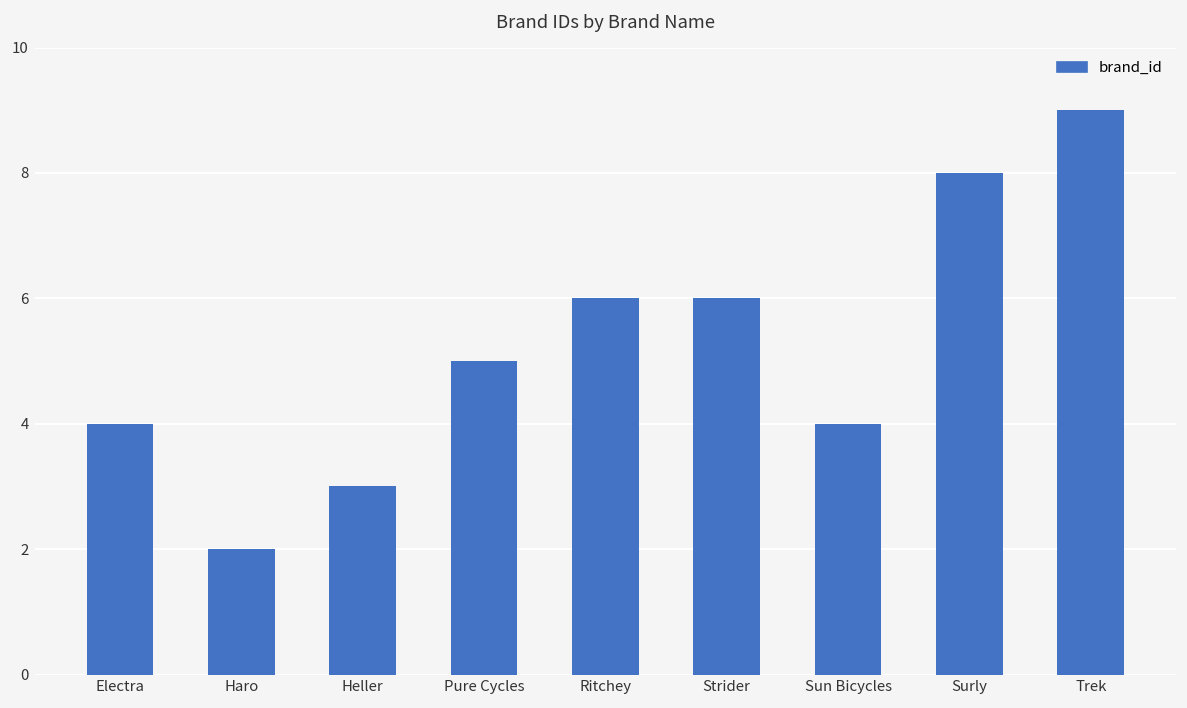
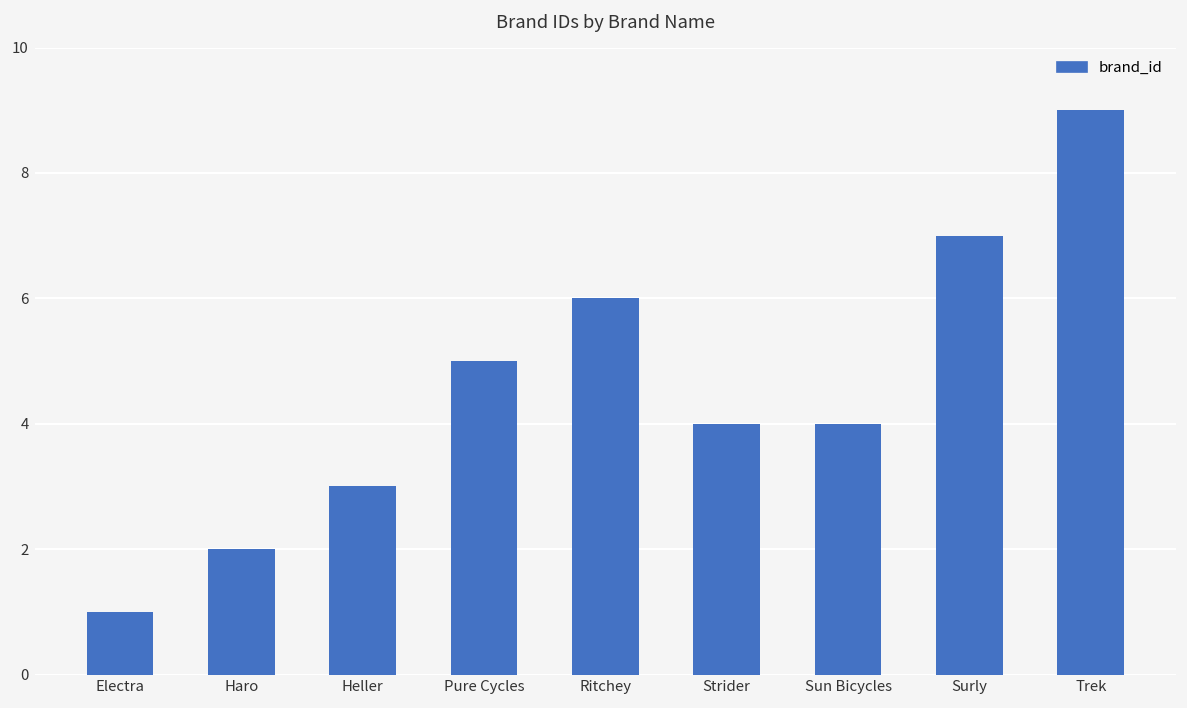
  {
-   "Electra": 4,
+   "Electra": 1,
    "Haro": 2,
    "Heller": 3,
    "Pure Cycles": 5,
    "Ritchey": 6,
-   "Strider": 6,
+   "Strider": 4,
    "Sun Bicycles": 4,
-   "Surly": 8,
+   "Surly": 7,
    "Trek": 9
  }
